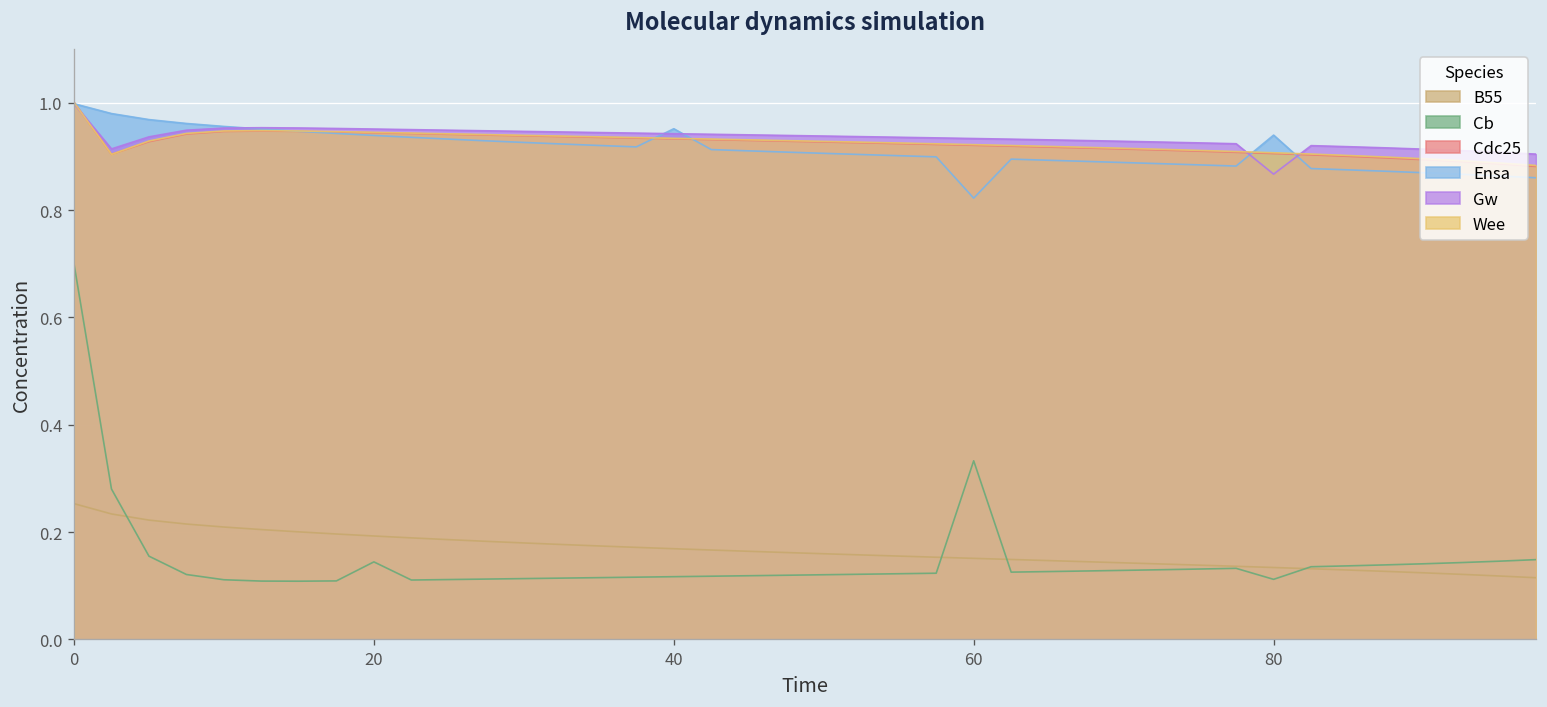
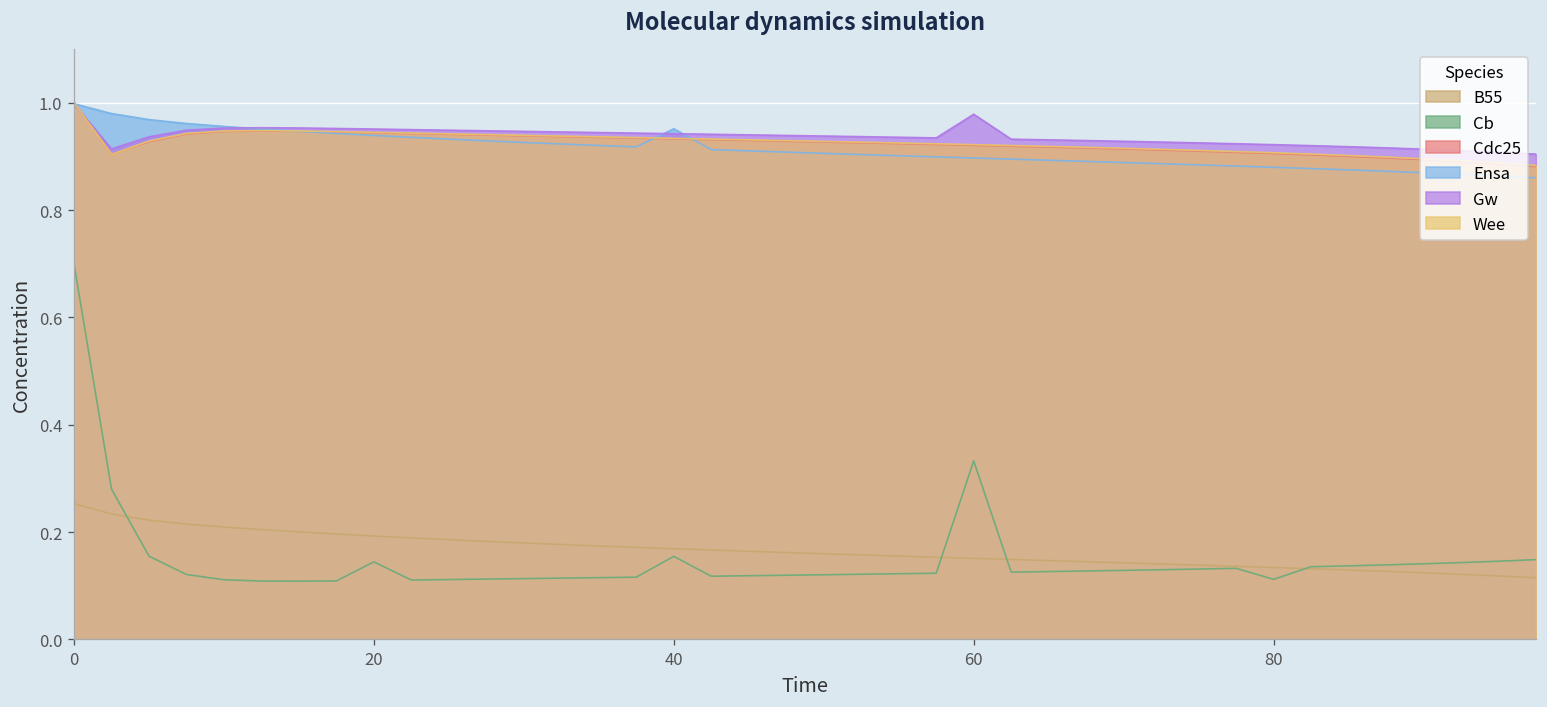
  {
    "Cb": {
      "0": 0.70,
      "20": 0.14,
-     "40": 0.12,
+     "40": 0.15,
      "60": 0.33,
      "80": 0.11
    },
    "Ensa": {
      "40": 0.95,
-     "60": 0.82,
-     "80": 0.94
+     "60": 0.90,
+     "80": 0.88
    },
    "Gw": {
      "20": 0.95,
      "40": 0.94,
-     "60": 0.93,
-     "80": 0.87
+     "60": 0.98,
+     "80": 0.92
    }
  }
